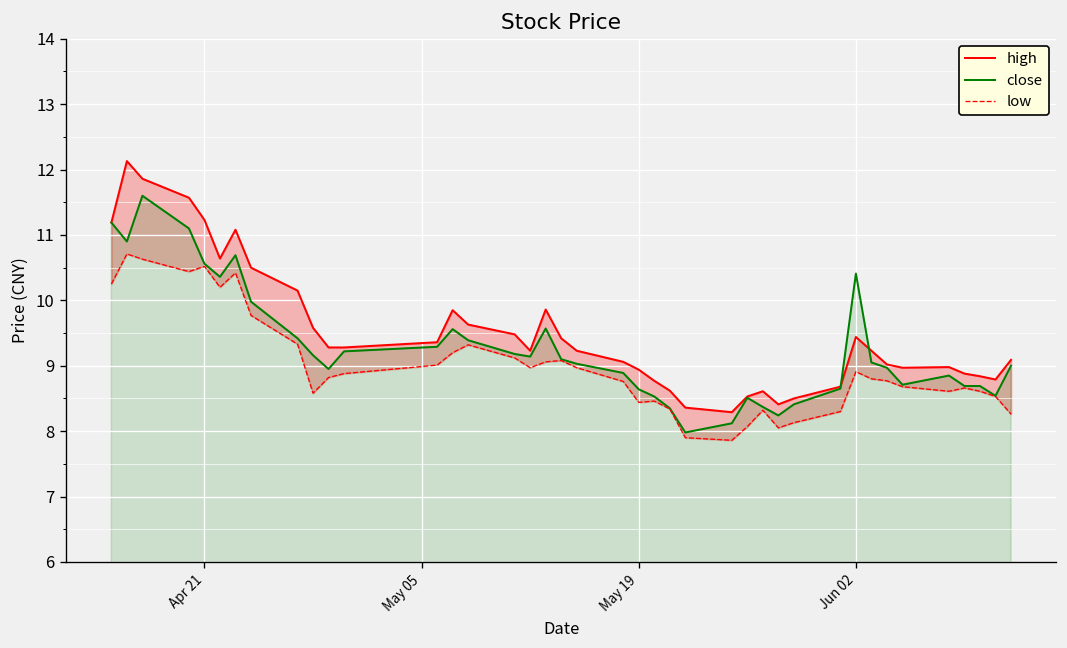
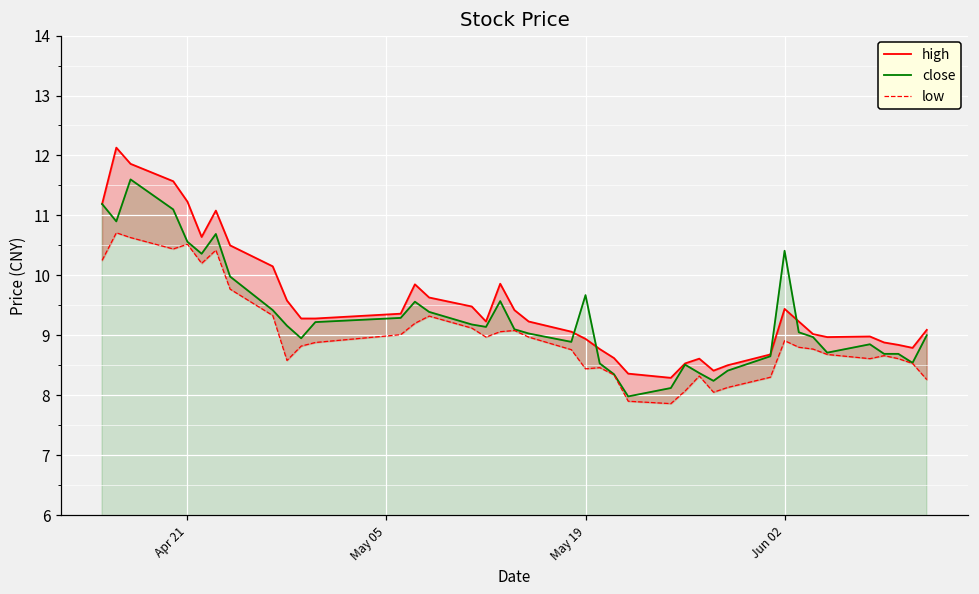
  {
    "close": {
-     "May 19": 8.6,
+     "May 19": 9.7,
      "Jun 02": 10.4
    }
  }
